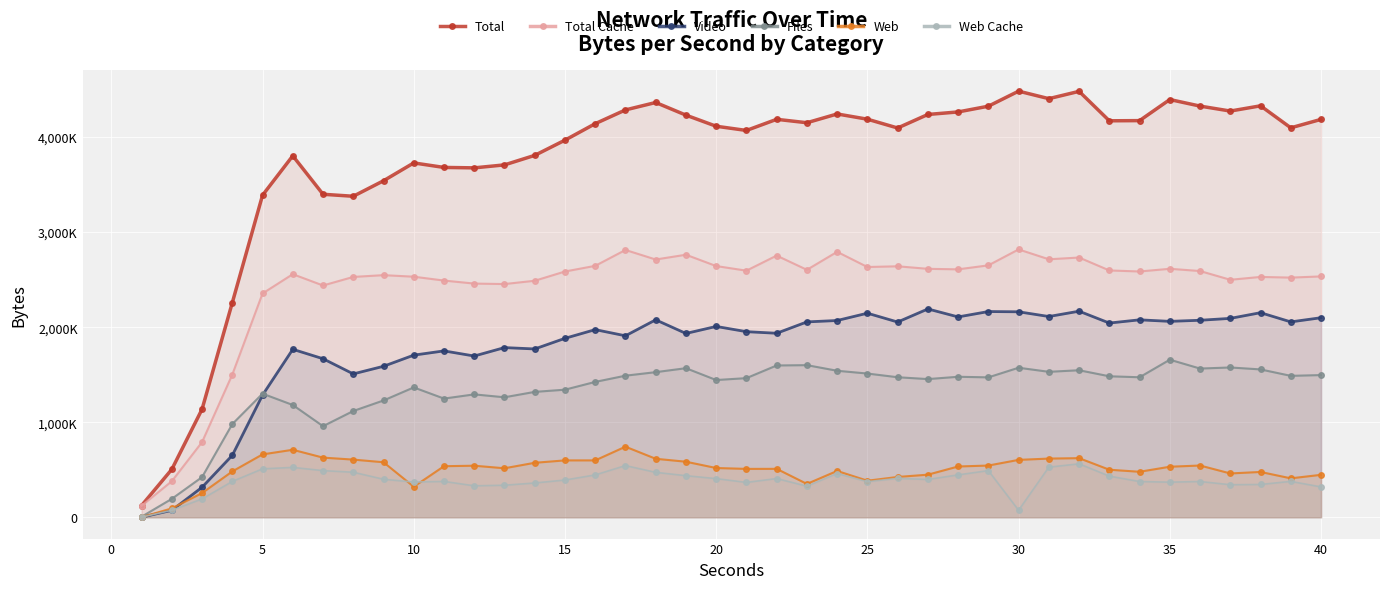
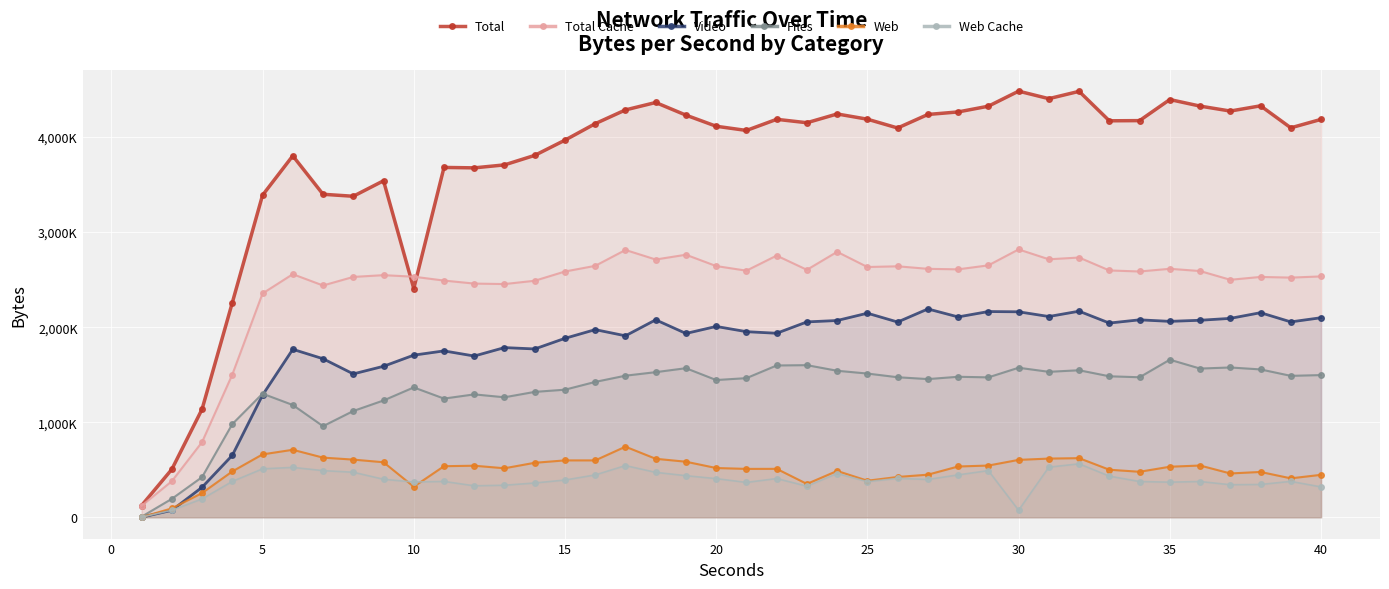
  {
    "Total": {
      "5": "3,400,000",
-     "10": "3,700,000",
+     "10": "2,400,000",
      "15": "4,000,000",
      "20": "4,100,000",
      "25": "4,200,000",
      "30": "4,500,000",
      "35": "4,400,000",
      "40": "4,200,000"
    },
    "Total Cache": {
      "5": "2,400,000",
      "10": "2,500,000",
      "15": "2,600,000",
      "20": "2,600,000",
      "25": "2,600,000",
      "30": "2,800,000",
      "35": "2,600,000",
      "40": "2,500,000"
    },
    "Video": {
      "10": "1,700,000",
      "15": "1,900,000",
      "20": "2,000,000",
      "25": "2,100,000",
      "30": "2,200,000",
      "35": "2,100,000",
      "40": "2,100,000"
    },
    "Files": {
      "10": "1,400,000",
      "15": "1,300,000",
      "20": "1,400,000",
      "25": "1,500,000",
      "30": "1,600,000",
      "35": "1,700,000",
      "40": "1,500,000"
    },
    "Web": {
      "5": "700,000",
      "10": "300,000",
      "15": "600,000",
      "20": "500,000",
      "30": "600,000",
      "35": "500,000",
      "40": "400,000"
    },
    "Web Cache": {
      "5": "500,000",
      "10": "400,000",
      "15": "400,000",
      "20": "400,000",
      "30": "100,000",
      "35": "400,000",
      "40": "300,000"
    }
  }
